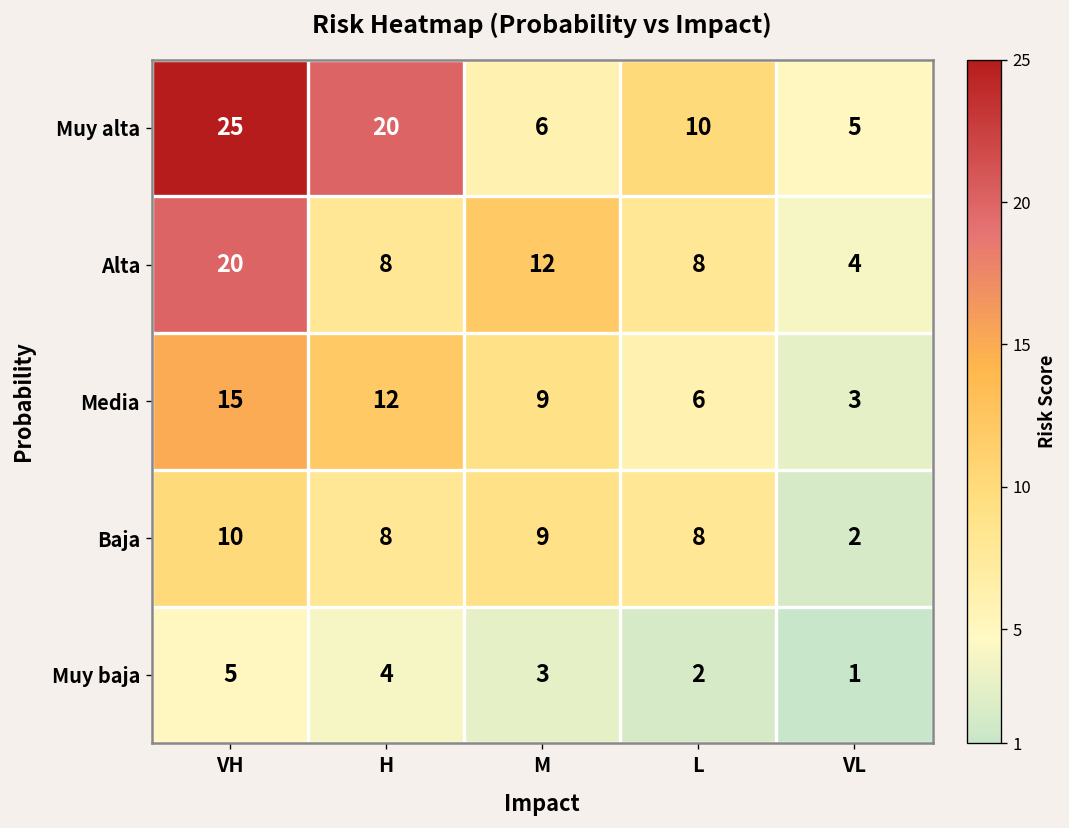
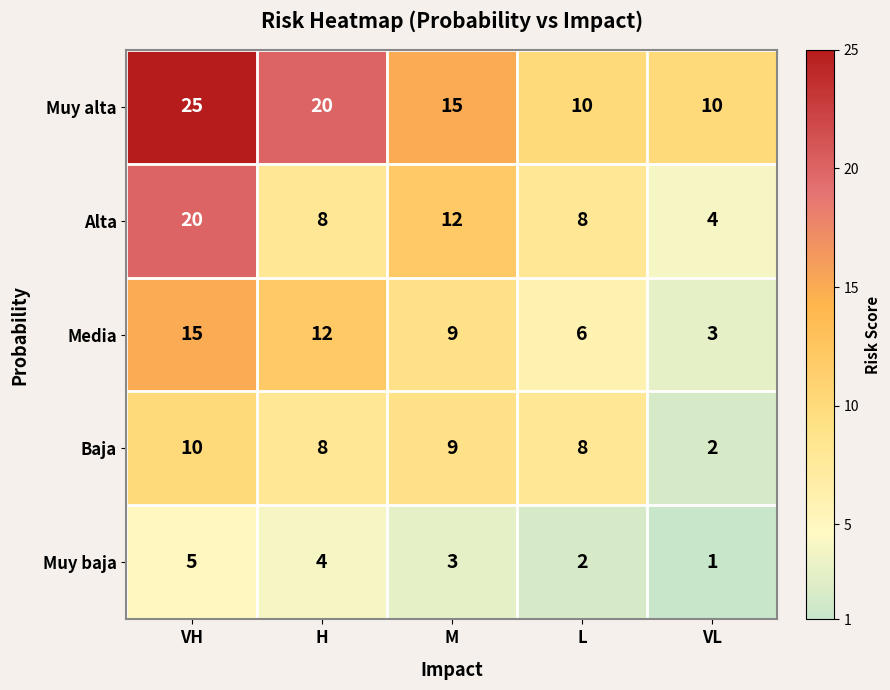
  {
    "Muy alta": {
      "VH": 25,
      "H": 20,
-     "M": 6,
+     "M": 15,
      "L": 10,
-     "VL": 5
+     "VL": 10
    },
    "Alta": {
      "VH": 20,
      "H": 8,
      "M": 12,
      "L": 8,
      "VL": 4
    },
    "Media": {
      "VH": 15,
      "H": 12,
      "M": 9,
      "L": 6,
      "VL": 3
    },
    "Baja": {
      "VH": 10,
      "H": 8,
      "M": 9,
      "L": 8,
      "VL": 2
    },
    "Muy baja": {
      "VH": 5,
      "H": 4,
      "M": 3,
      "L": 2,
      "VL": 1
    }
  }
